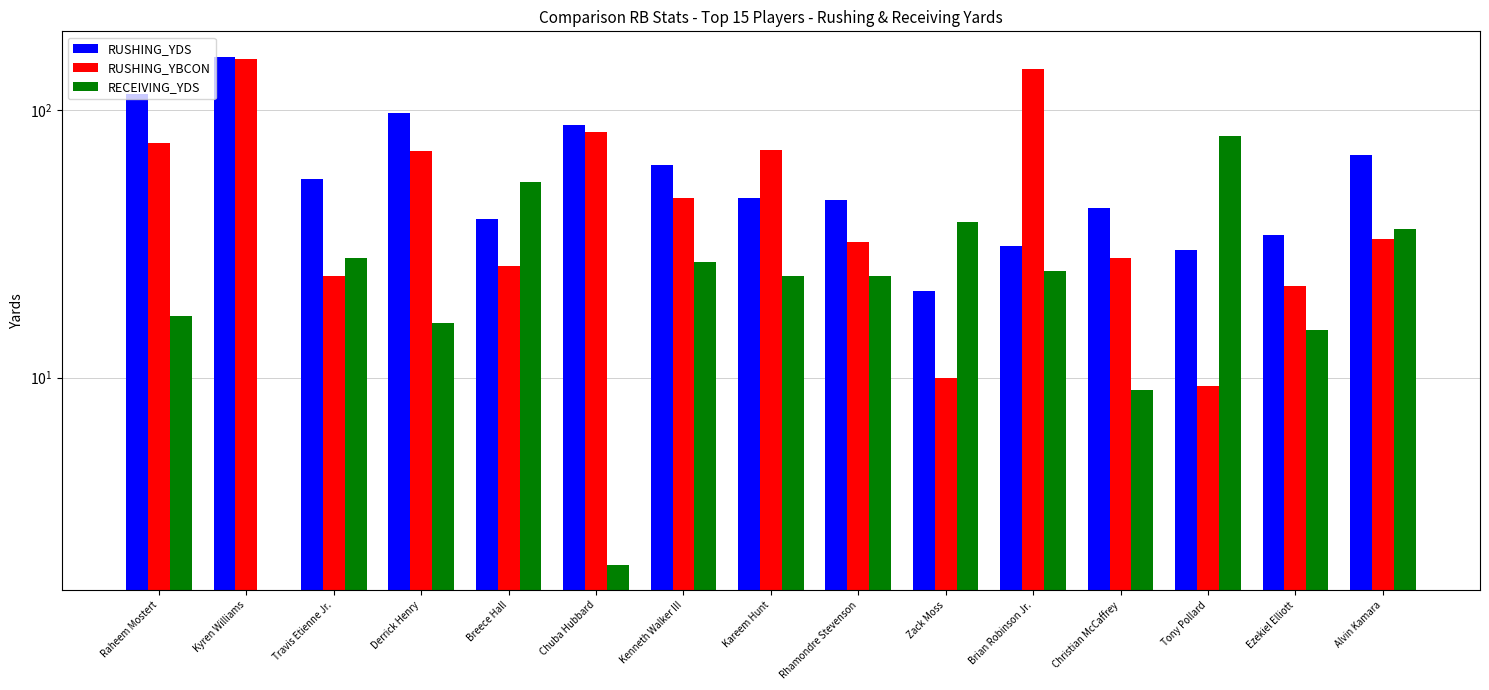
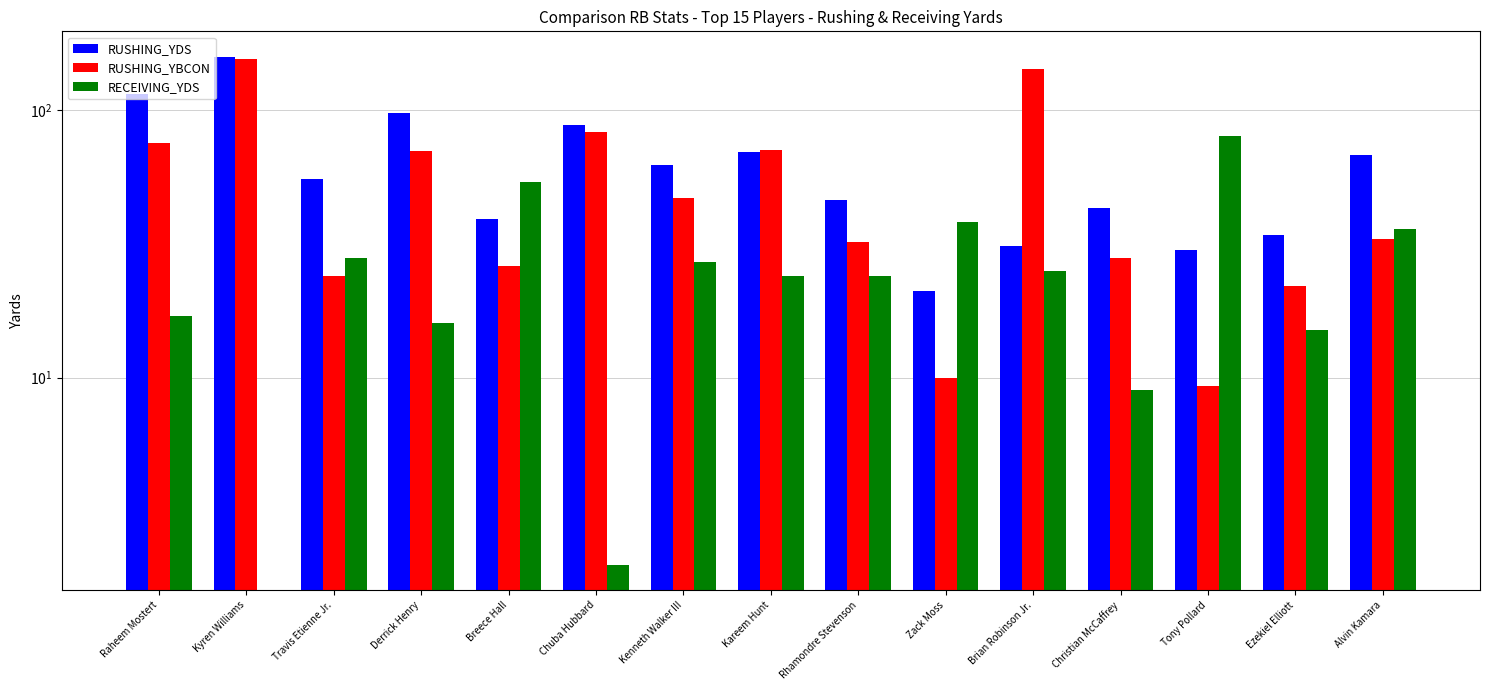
  {
    "RUSHING_YDS": {
      "Kyren Williams": 160,
      "Travis Etienne Jr.": 55,
      "Derrick Henry": 97,
      "Breece Hall": 39,
      "Chuba Hubbard": 88,
      "Kenneth Walker III": 62,
-     "Kareem Hunt": 47,
+     "Kareem Hunt": 70,
      "Rhamondre Stevenson": 46,
      "Zack Moss": 21,
      "Brian Robinson Jr.": 31,
      "Christian McCaffrey": 43,
      "Tony Pollard": 30,
      "Ezekiel Elliott": 34,
      "Alvin Kamara": 68
    },
    "RUSHING_YBCON": {
      "Raheem Mostert": 75,
      "Kyren Williams": 160,
      "Travis Etienne Jr.": 24,
      "Derrick Henry": 70,
      "Breece Hall": 26,
      "Chuba Hubbard": 83,
      "Kenneth Walker III": 47,
      "Kareem Hunt": 71,
      "Rhamondre Stevenson": 32,
      "Zack Moss": 10,
      "Brian Robinson Jr.": 140,
      "Christian McCaffrey": 28,
      "Tony Pollard": 9.3,
      "Ezekiel Elliott": 22,
      "Alvin Kamara": 33
    },
    "RECEIVING_YDS": {
      "Raheem Mostert": 17,
      "Travis Etienne Jr.": 28,
      "Derrick Henry": 16,
      "Breece Hall": 54,
      "Chuba Hubbard": 2,
      "Kenneth Walker III": 27,
      "Kareem Hunt": 24,
      "Rhamondre Stevenson": 24,
      "Zack Moss": 38,
      "Brian Robinson Jr.": 25,
      "Christian McCaffrey": 9,
      "Tony Pollard": 80,
      "Ezekiel Elliott": 15,
      "Alvin Kamara": 36
    }
  }
